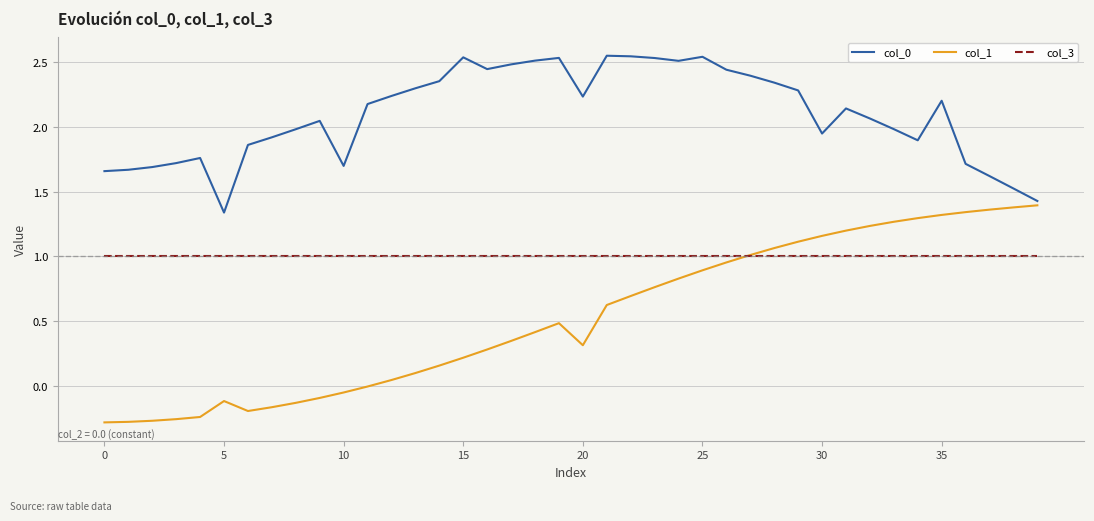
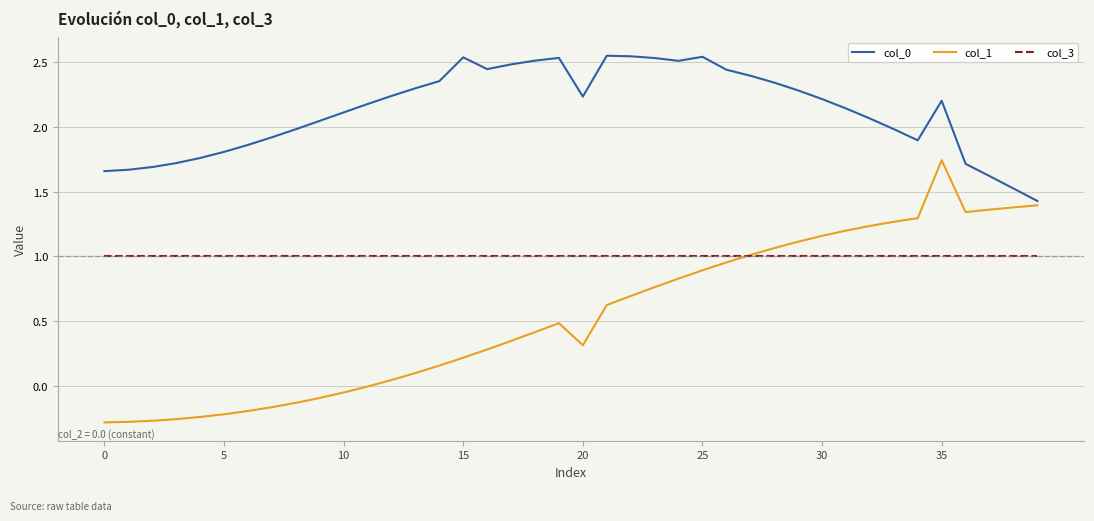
  {
    "col_0": {
      "0": 1.66,
-     "5": 1.34,
-     "10": 1.70,
+     "5": 1.81,
+     "10": 2.11,
      "15": 2.54,
      "20": 2.23,
      "25": 2.54,
-     "30": 1.95,
+     "30": 2.21,
      "35": 2.20
    },
    "col_1": {
-     "5": -0.12,
+     "5": -0.22,
      "10": -0.05,
      "15": 0.22,
      "20": 0.31,
      "25": 0.89,
      "30": 1.16,
-     "35": 1.32
+     "35": 1.74
    },
    "col_3": {
      "0": 1.00,
      "5": 1.00,
      "10": 1.00,
      "15": 1.00,
      "20": 1.00,
      "25": 1.00,
      "30": 1.00,
      "35": 1.00
    }
  }
